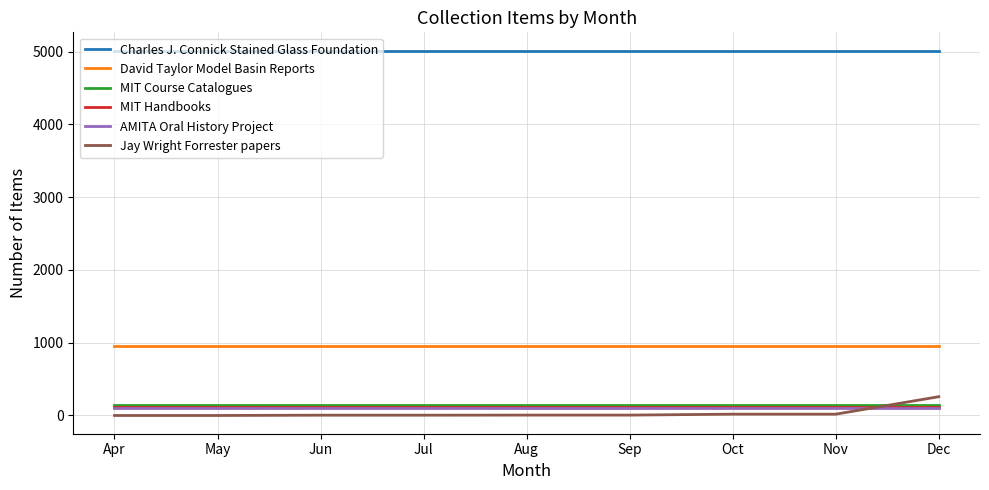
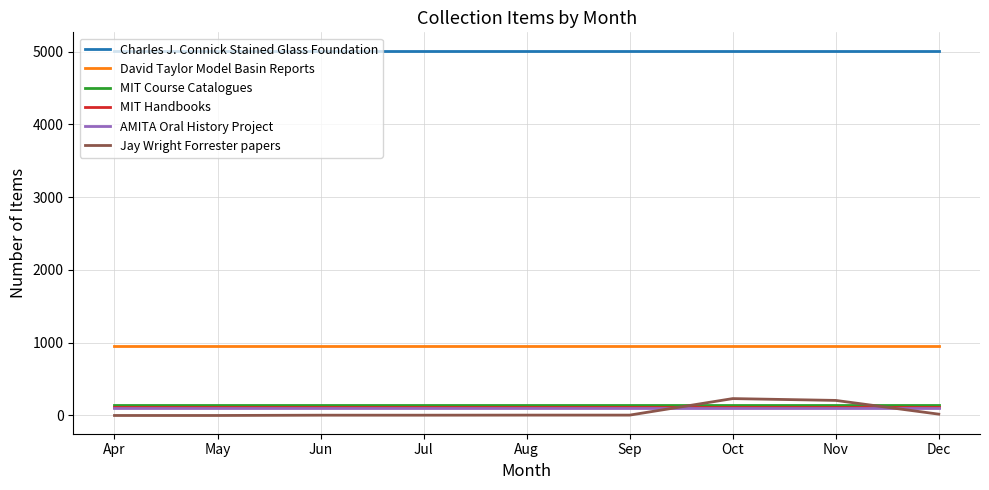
  {
    "Charles J. Connick Stained Glass Foundation": {
      "Jul": 5000,
      "Aug": 5000,
      "Sep": 5000,
      "Oct": 5000,
      "Nov": 5000,
      "Dec": 5000
    },
    "David Taylor Model Basin Reports": {
      "Apr": 1000,
      "May": 1000,
      "Jun": 1000,
      "Jul": 1000,
      "Aug": 1000,
      "Sep": 1000,
      "Oct": 1000,
      "Nov": 1000,
      "Dec": 1000
    },
    "Jay Wright Forrester papers": {
      "Apr": 0,
      "May": 0,
      "Jun": 0,
      "Jul": 0,
      "Aug": 0,
      "Sep": 0,
-     "Oct": 0,
-     "Nov": 0,
-     "Dec": 300
+     "Oct": 200,
+     "Nov": 200,
+     "Dec": 0
    }
  }
